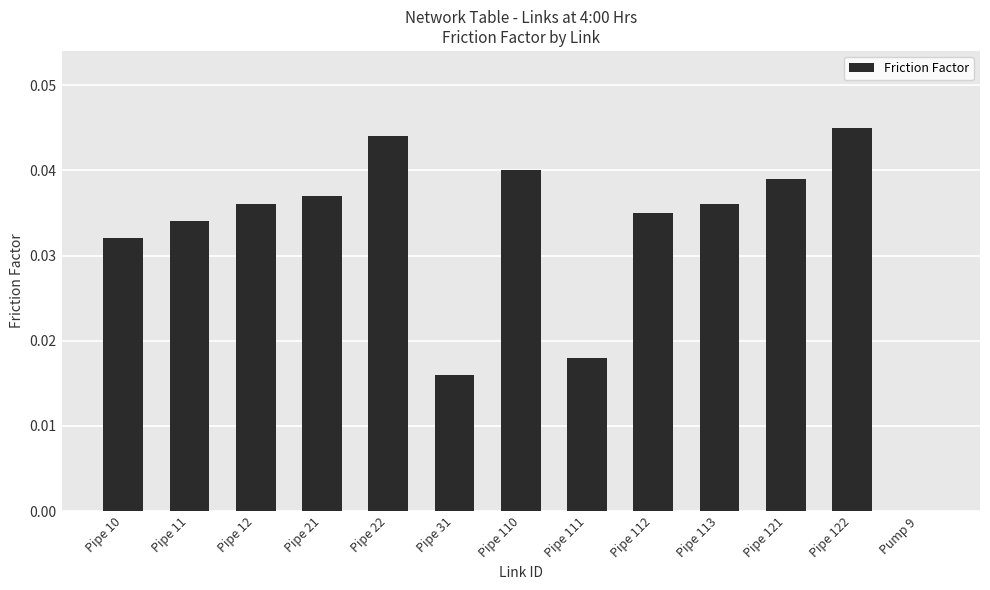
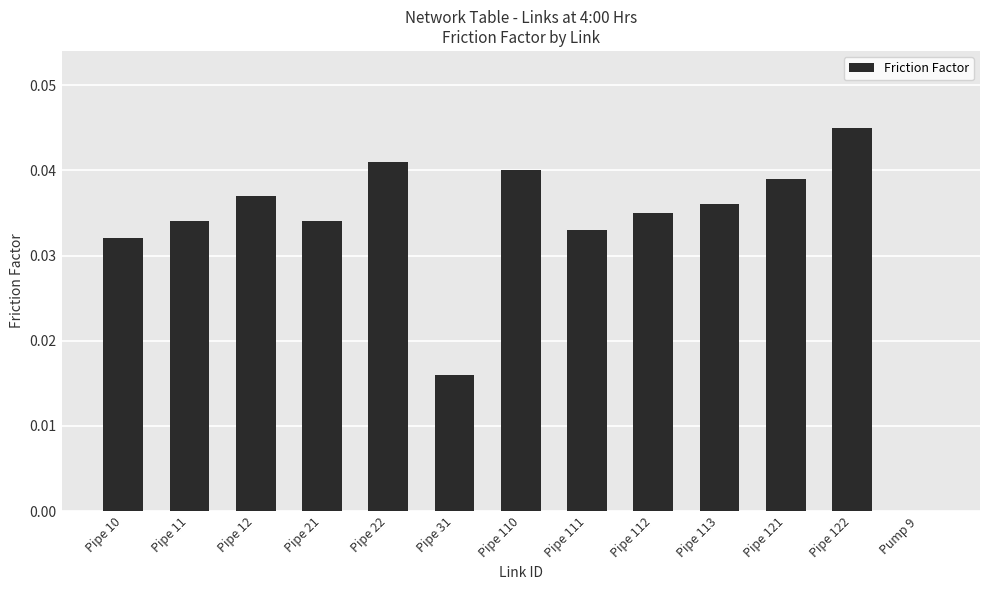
  {
    "Pipe 10": 0.032,
    "Pipe 11": 0.034,
-   "Pipe 12": 0.036,
-   "Pipe 21": 0.037,
-   "Pipe 22": 0.044,
+   "Pipe 12": 0.037,
+   "Pipe 21": 0.034,
+   "Pipe 22": 0.041,
    "Pipe 31": 0.016,
    "Pipe 110": 0.040,
-   "Pipe 111": 0.018,
+   "Pipe 111": 0.033,
    "Pipe 112": 0.035,
    "Pipe 113": 0.036,
    "Pipe 121": 0.039,
    "Pipe 122": 0.045,
    "Pump 9": 0.000
  }
